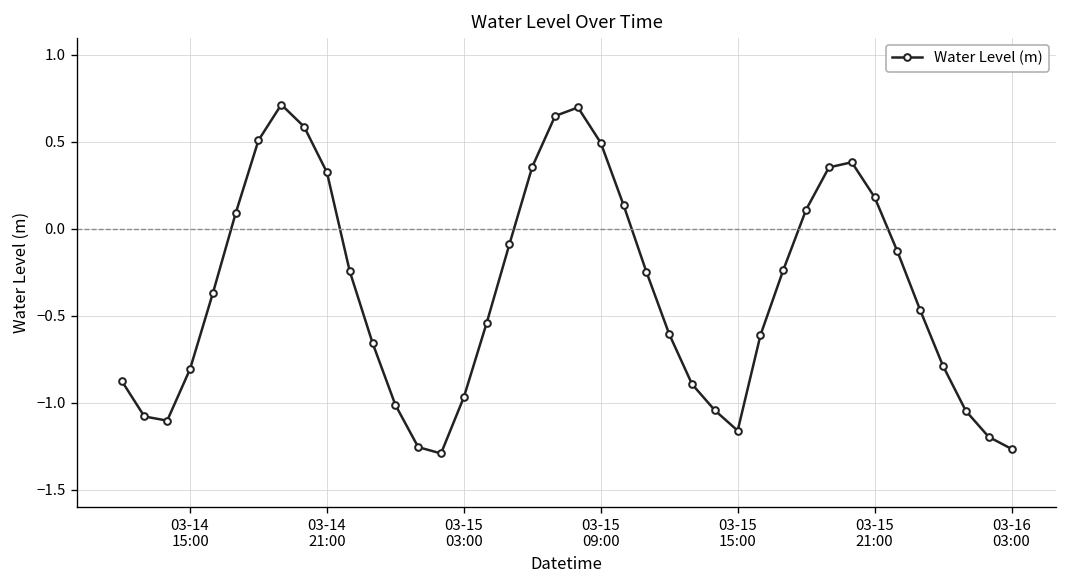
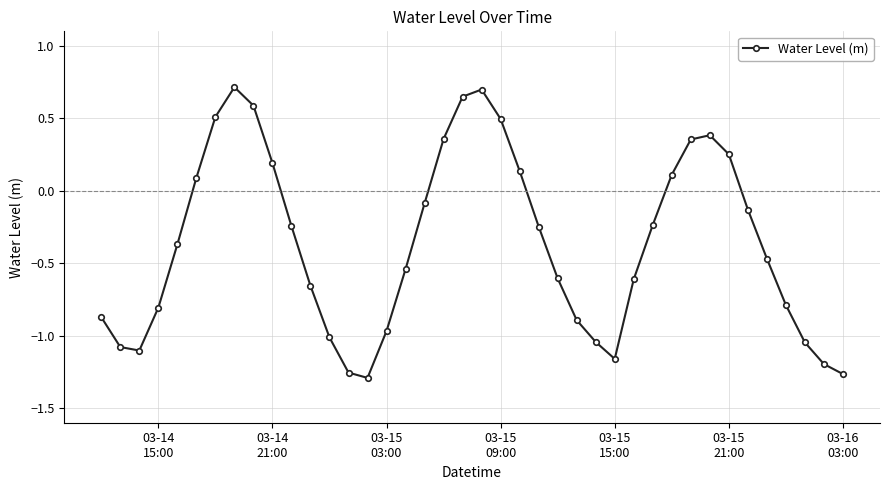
  {
    "03-14 15:00": -0.81,
-   "03-14 21:00": 0.33,
+   "03-14 21:00": 0.19,
    "03-15 03:00": -0.97,
    "03-15 09:00": 0.50,
    "03-15 15:00": -1.16,
-   "03-15 21:00": 0.18,
+   "03-15 21:00": 0.25,
    "03-16 03:00": -1.26
  }
